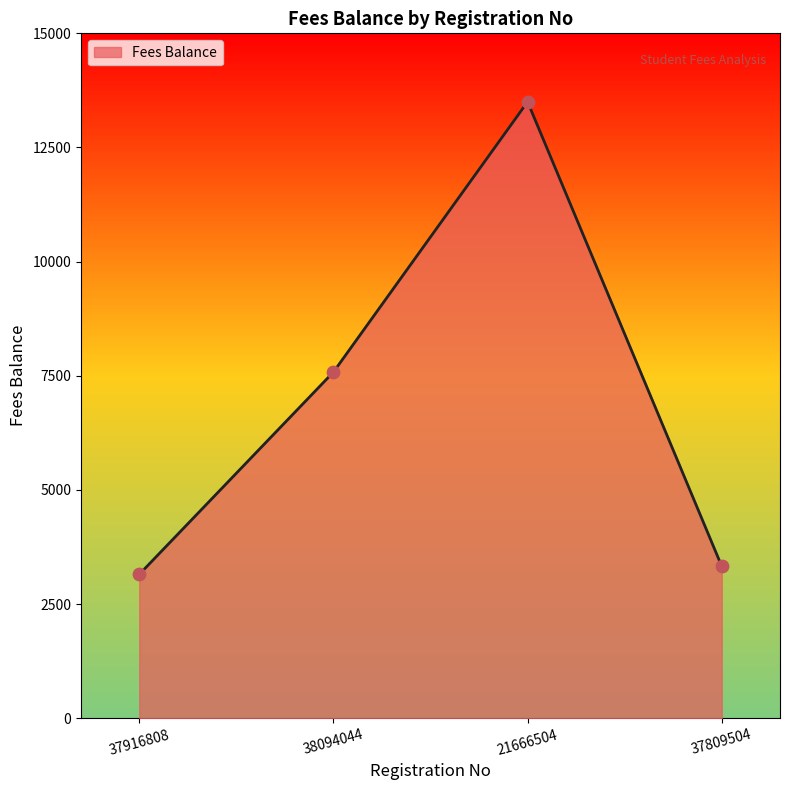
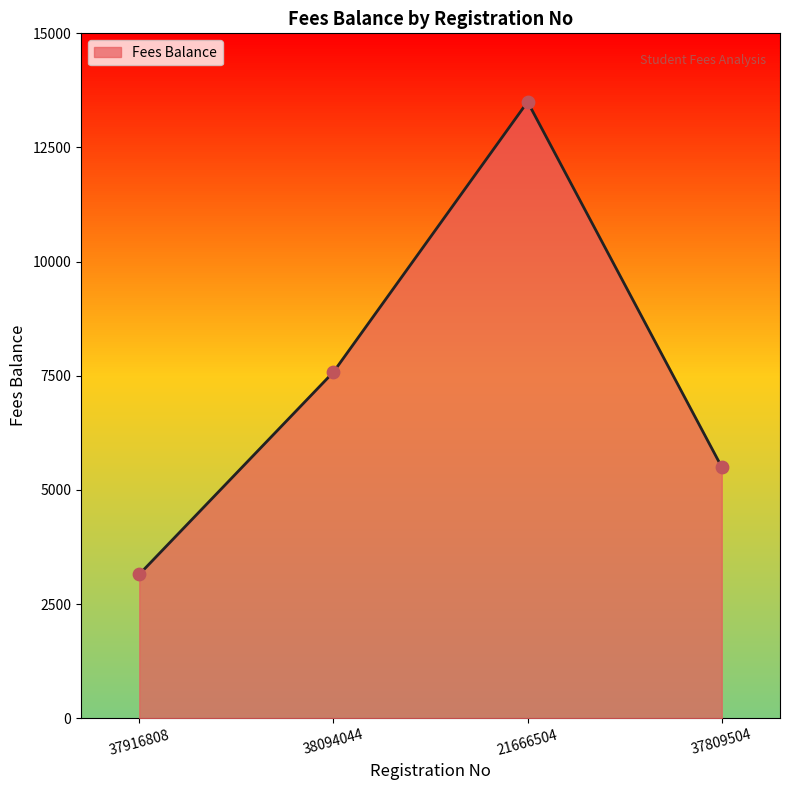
  {
    "37916808": 3200,
    "38094044": 7600,
    "21666504": 13500,
-   "37809504": 3300
+   "37809504": 5500
  }
